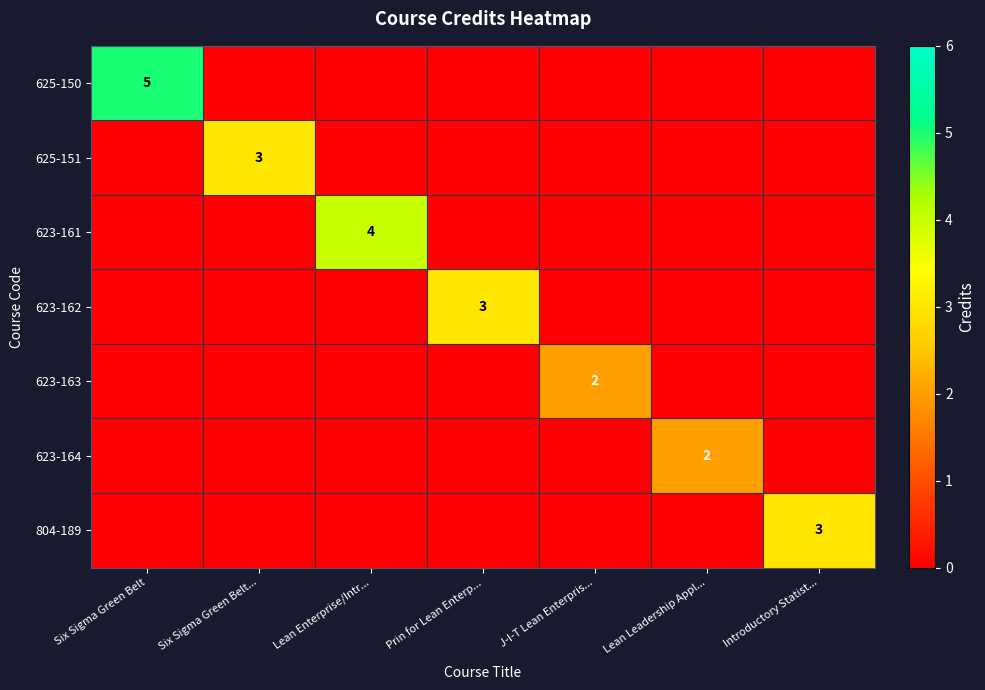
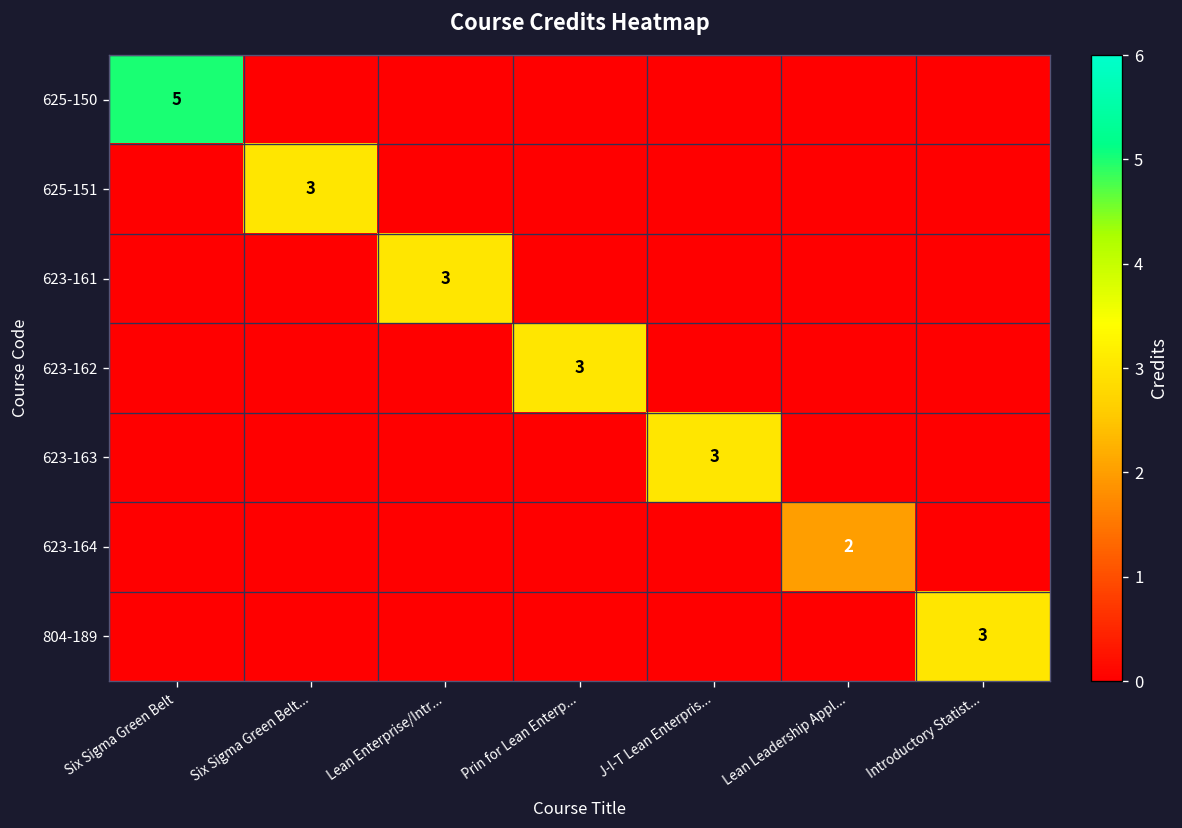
  {
    "625-150": {
      "Six Sigma Green Belt": 5
    },
    "625-151": {
      "Six Sigma Green Belt...": 3
    },
    "623-161": {
-     "Lean Enterprise/Intr...": 4
+     "Lean Enterprise/Intr...": 3
    },
    "623-162": {
      "Prin for Lean Enterp...": 3
    },
    "623-163": {
-     "J-I-T Lean Enterpris...": 2
+     "J-I-T Lean Enterpris...": 3
    },
    "623-164": {
      "Lean Leadership Appl...": 2
    },
    "804-189": {
      "Introductory Statist...": 3
    }
  }
